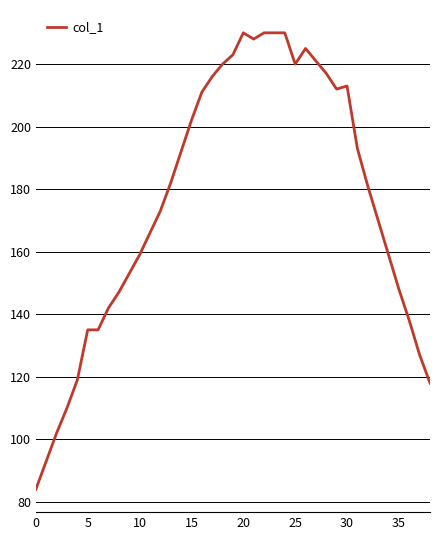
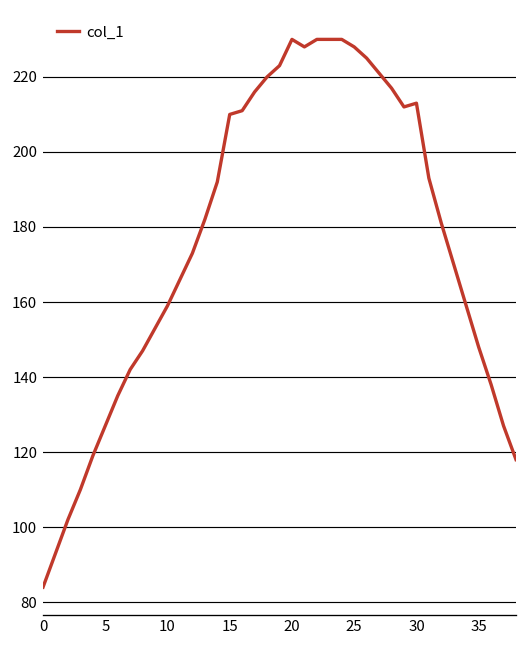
  {
    "0": 84,
-   "5": 135,
+   "5": 127,
    "10": 159,
-   "15": 202,
+   "15": 210,
    "20": 230,
-   "25": 220,
+   "25": 228,
    "30": 213,
    "35": 148
  }
